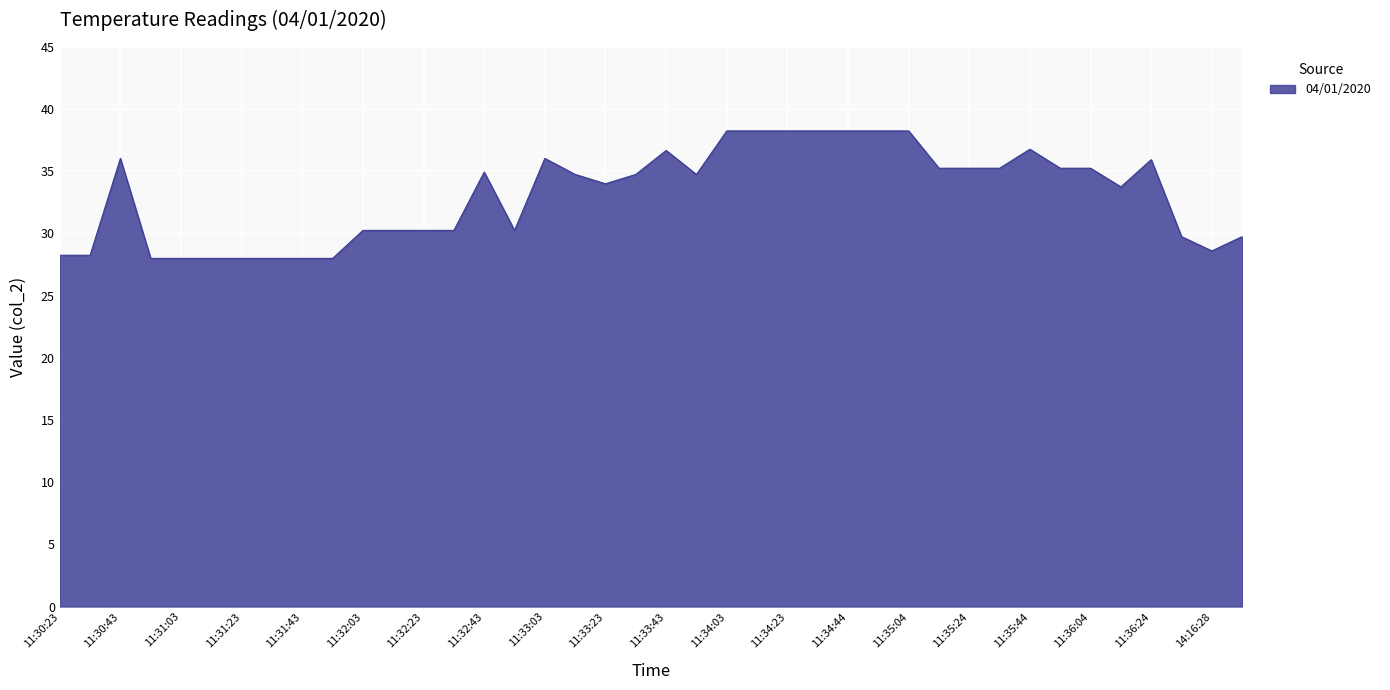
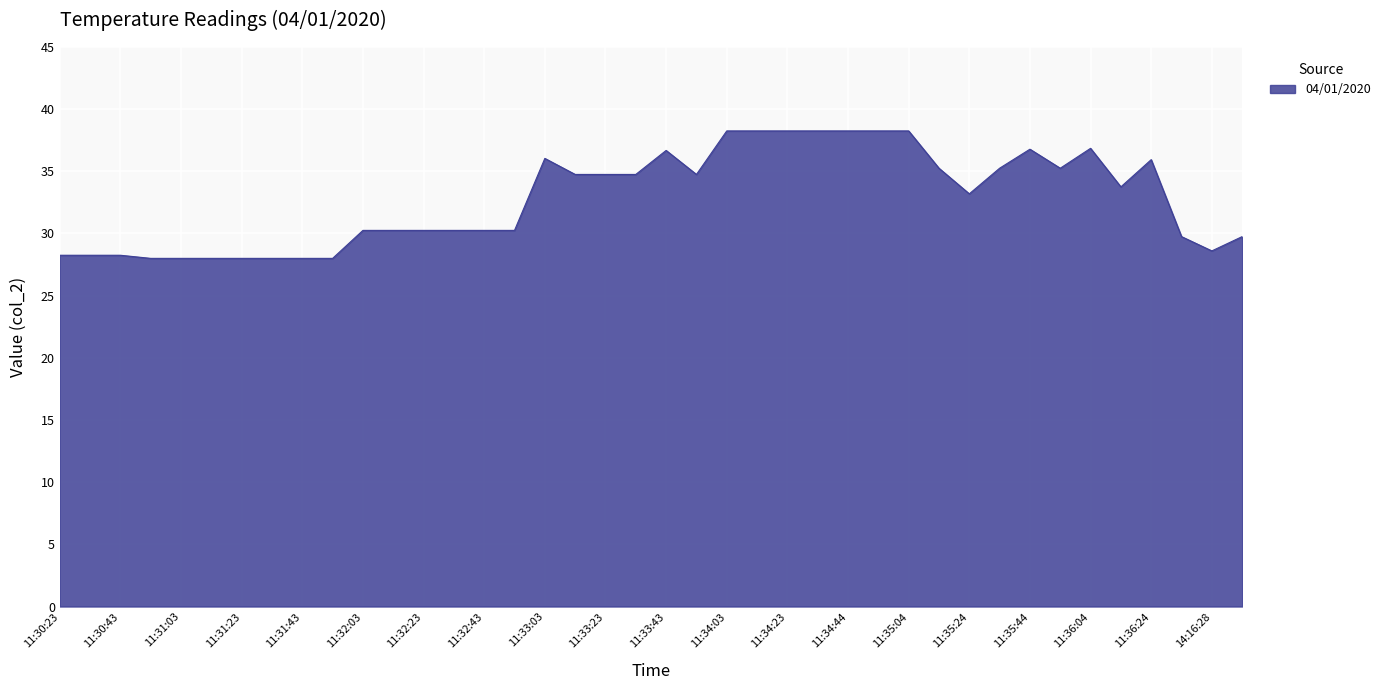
  {
    "11:30:23": 28.3,
-   "11:30:43": 36.0,
+   "11:30:43": 28.3,
    "11:31:03": 28.0,
    "11:31:23": 28.0,
    "11:31:43": 28.0,
    "11:32:03": 30.3,
    "11:32:23": 30.3,
-   "11:32:43": 34.9,
+   "11:32:43": 30.3,
    "11:33:03": 36.0,
-   "11:33:23": 34.0,
+   "11:33:23": 34.8,
    "11:33:43": 36.7,
    "11:34:03": 38.3,
    "11:34:23": 38.3,
    "11:34:44": 38.3,
    "11:35:04": 38.3,
-   "11:35:24": 35.3,
+   "11:35:24": 33.2,
    "11:35:44": 36.8,
-   "11:36:04": 35.3,
+   "11:36:04": 36.9,
    "11:36:24": 35.9,
    "14:16:28": 28.6
  }
